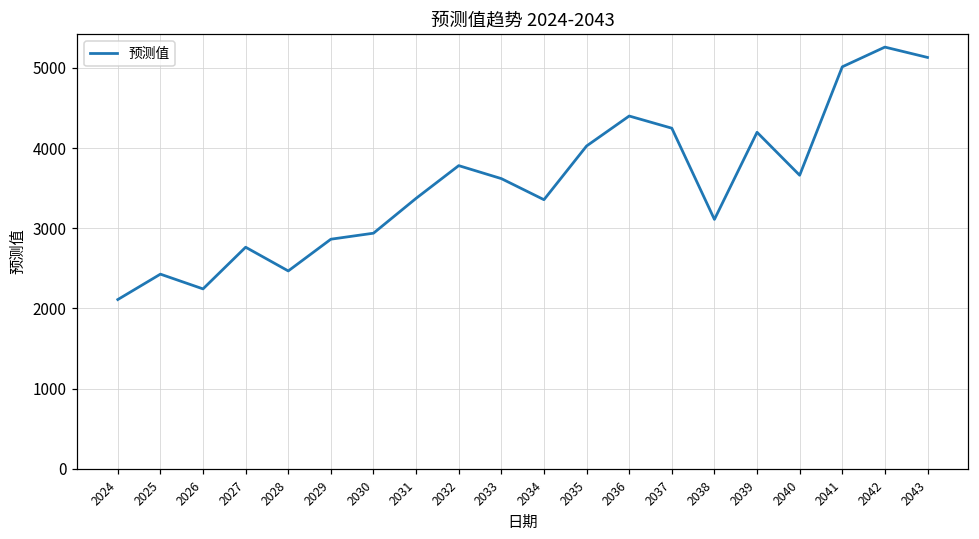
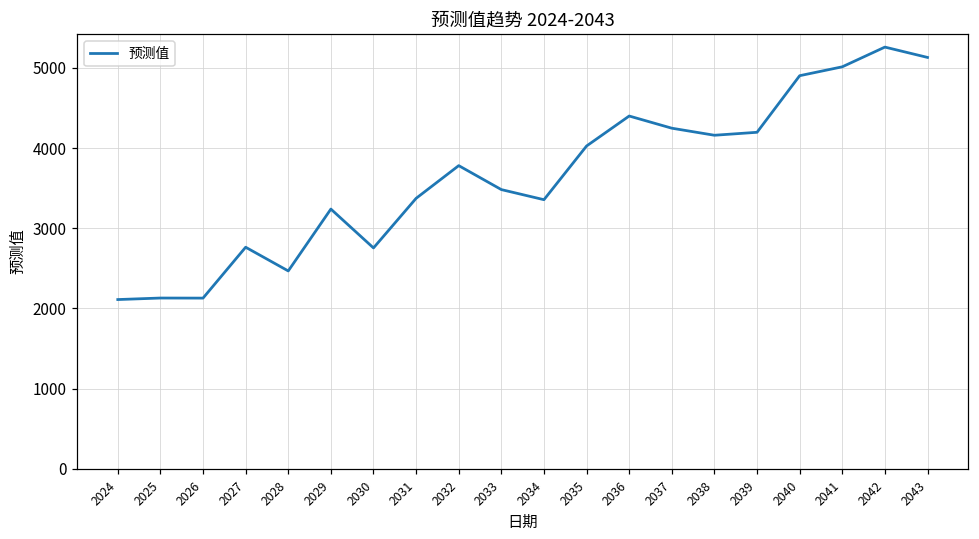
  {
    "2024": 2100,
-   "2025": 2400,
-   "2026": 2200,
+   "2025": 2100,
+   "2026": 2100,
    "2027": 2800,
    "2028": 2500,
-   "2029": 2900,
-   "2030": 2900,
+   "2029": 3200,
+   "2030": 2800,
    "2031": 3400,
    "2032": 3800,
-   "2033": 3600,
+   "2033": 3500,
    "2034": 3400,
    "2035": 4000,
    "2036": 4400,
    "2037": 4200,
-   "2038": 3100,
+   "2038": 4200,
    "2039": 4200,
-   "2040": 3700,
+   "2040": 4900,
    "2041": 5000,
    "2042": 5300,
    "2043": 5100
  }
